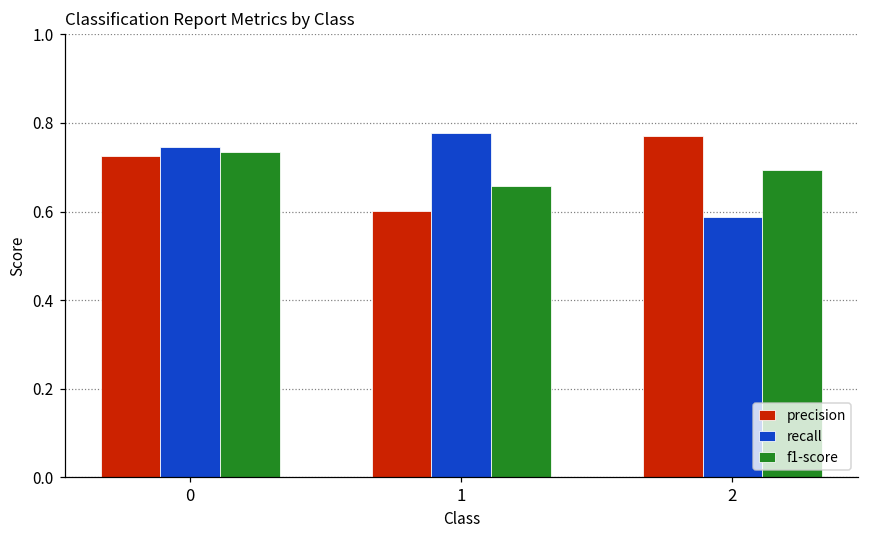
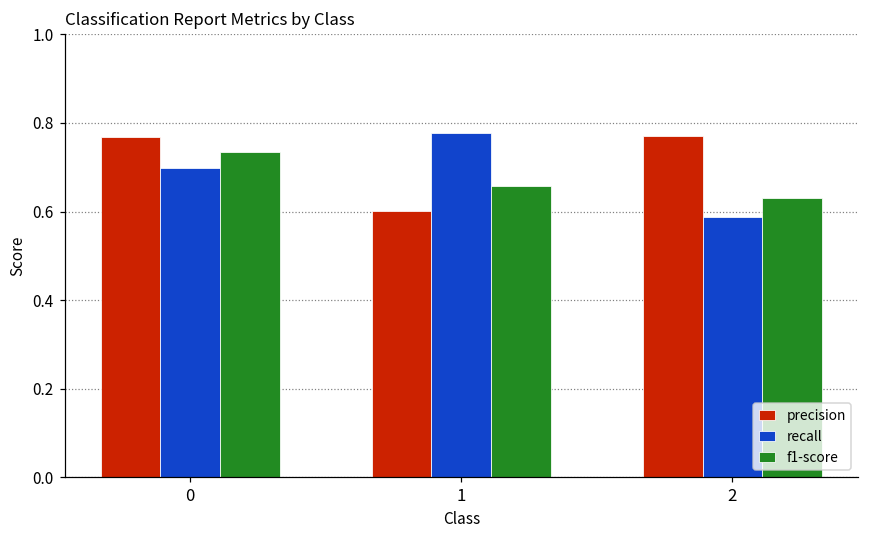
  {
    "precision": {
-     "0": 0.73,
+     "0": 0.77,
      "1": 0.60,
      "2": 0.77
    },
    "recall": {
-     "0": 0.75,
+     "0": 0.70,
      "1": 0.78,
      "2": 0.59
    },
    "f1-score": {
      "0": 0.74,
      "1": 0.66,
-     "2": 0.69
+     "2": 0.63
    }
  }
